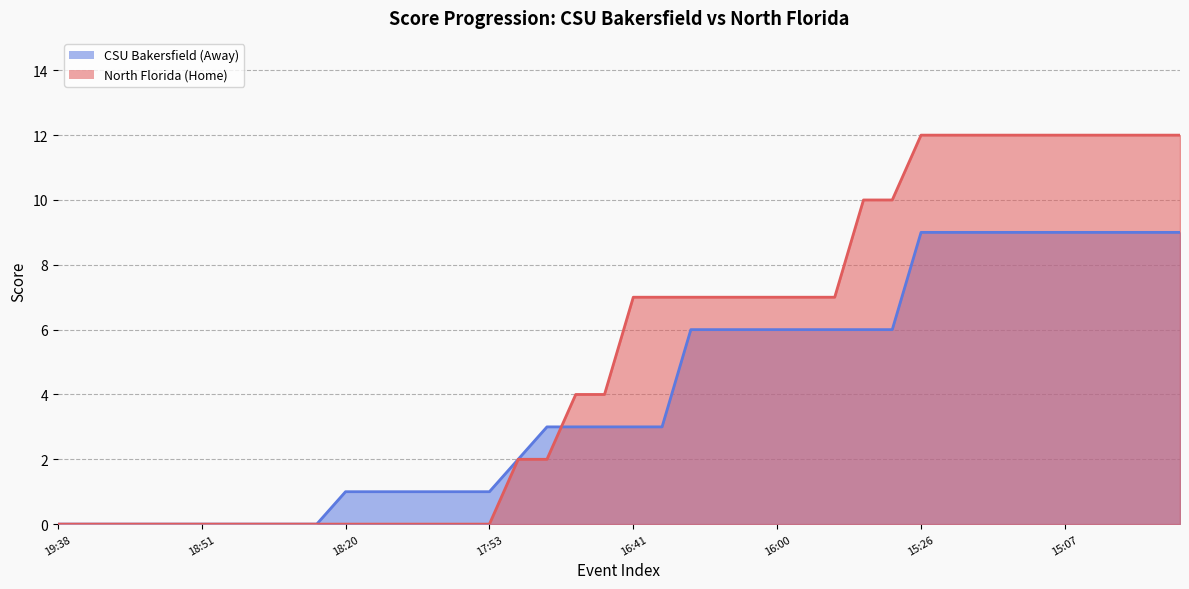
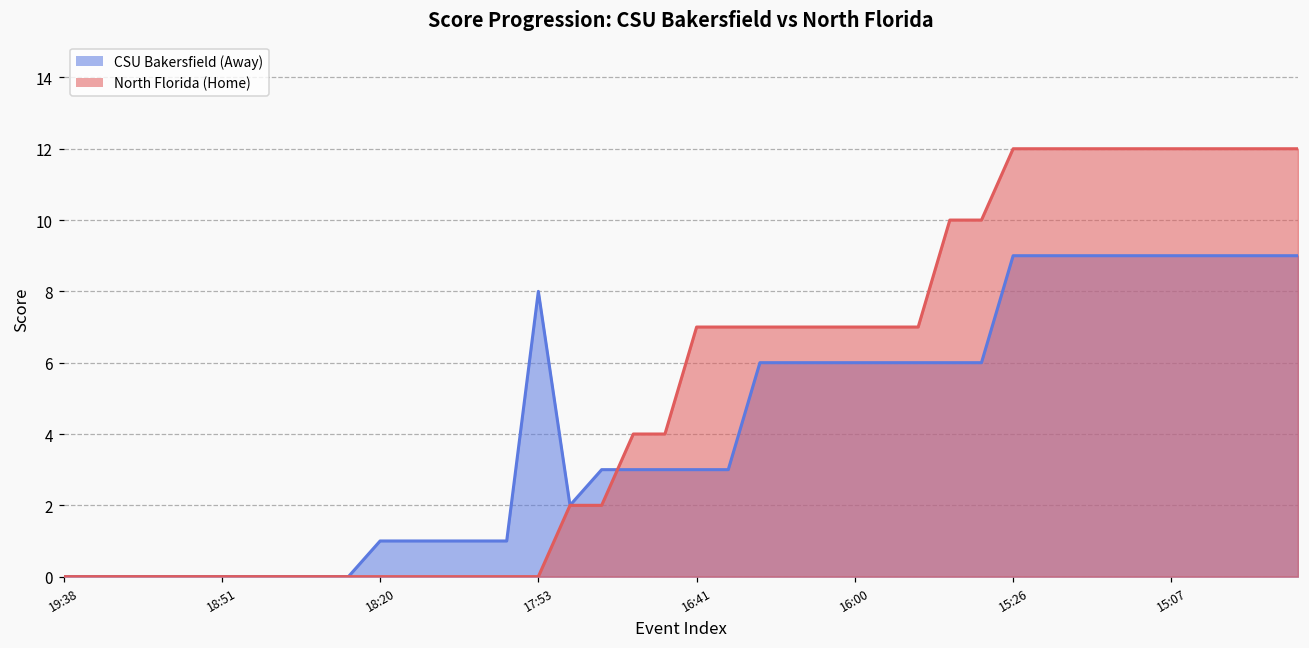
  {
    "CSU Bakersfield (Away)": {
-     "17:53": 1
+     "17:53": 8
    },
    "North Florida (Home)": {
      "17:53": 0
    }
  }
